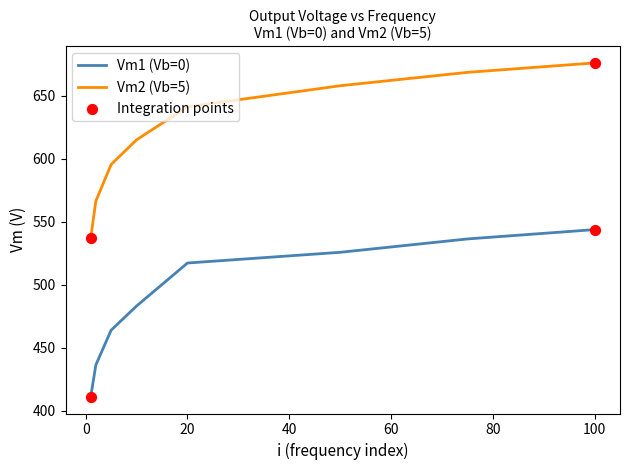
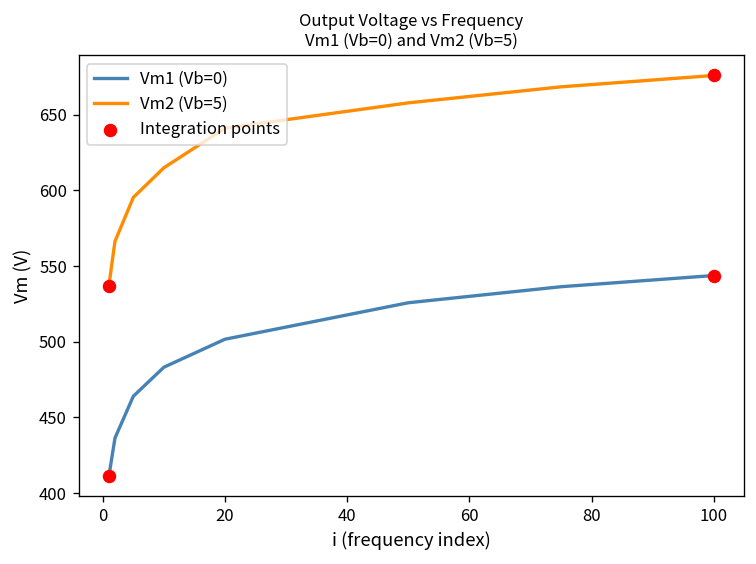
  {
    "Vm1 (Vb=0)": {
-     "20": 517
+     "20": 502
    }
  }
